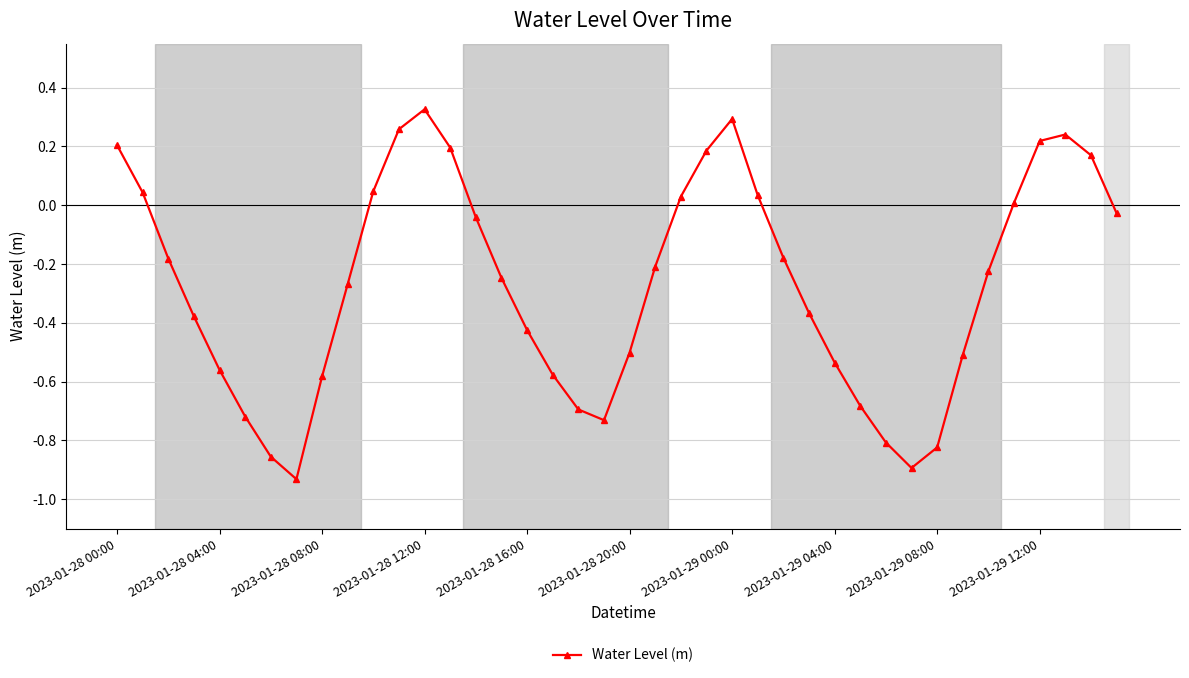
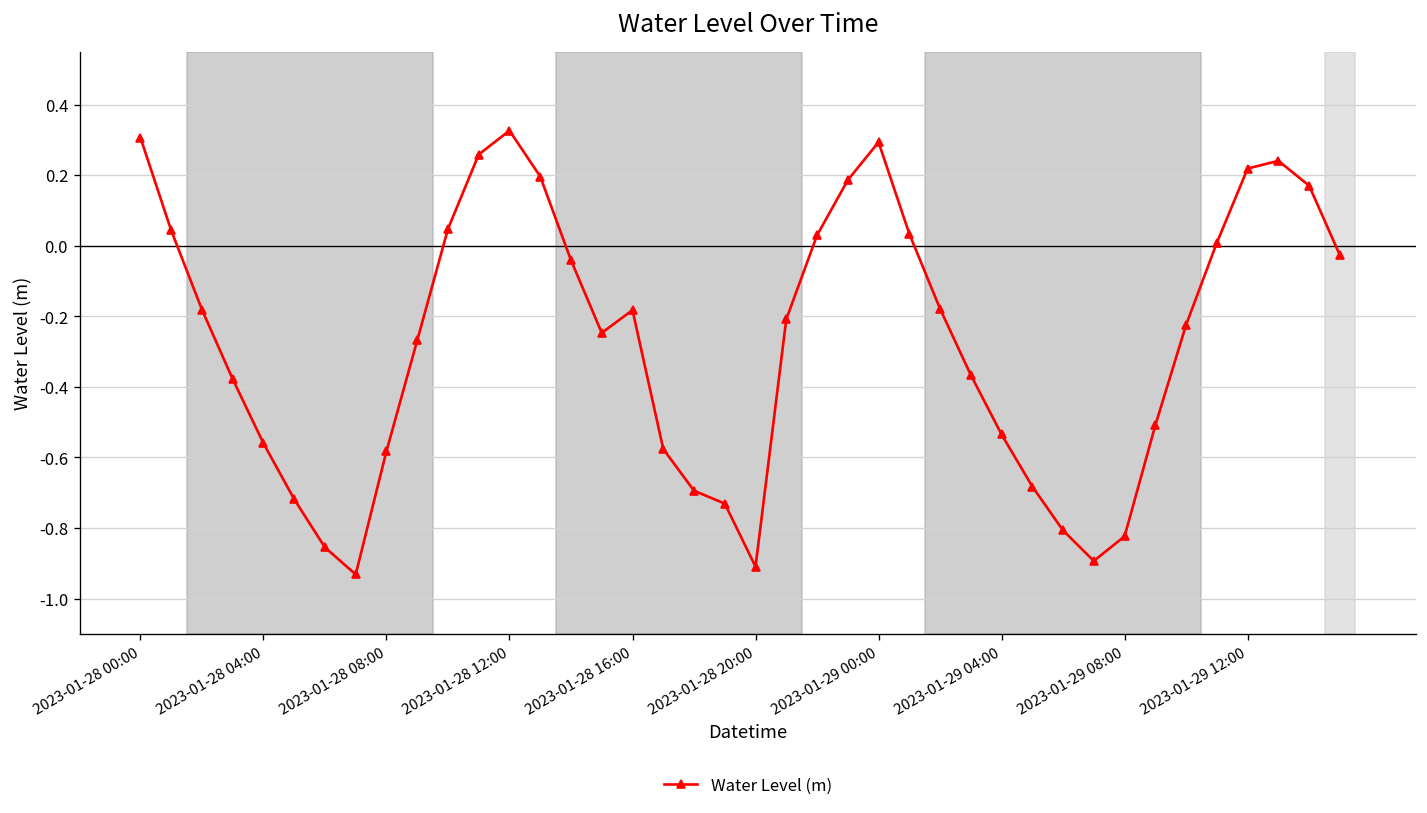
  {
-   "2023-01-28 00:00": 0.20,
+   "2023-01-28 00:00": 0.31,
    "2023-01-28 04:00": -0.56,
    "2023-01-28 08:00": -0.58,
    "2023-01-28 12:00": 0.33,
-   "2023-01-28 16:00": -0.42,
-   "2023-01-28 20:00": -0.50,
+   "2023-01-28 16:00": -0.18,
+   "2023-01-28 20:00": -0.91,
    "2023-01-29 00:00": 0.29,
    "2023-01-29 04:00": -0.54,
    "2023-01-29 08:00": -0.82,
    "2023-01-29 12:00": 0.22
  }
